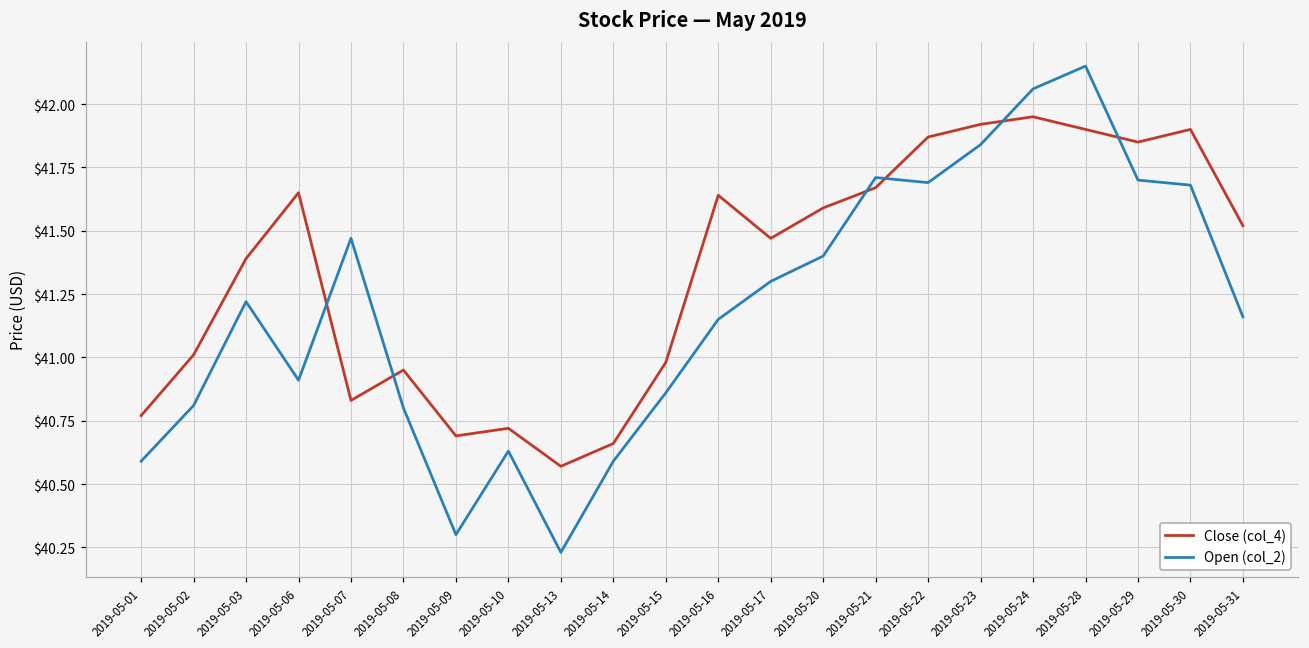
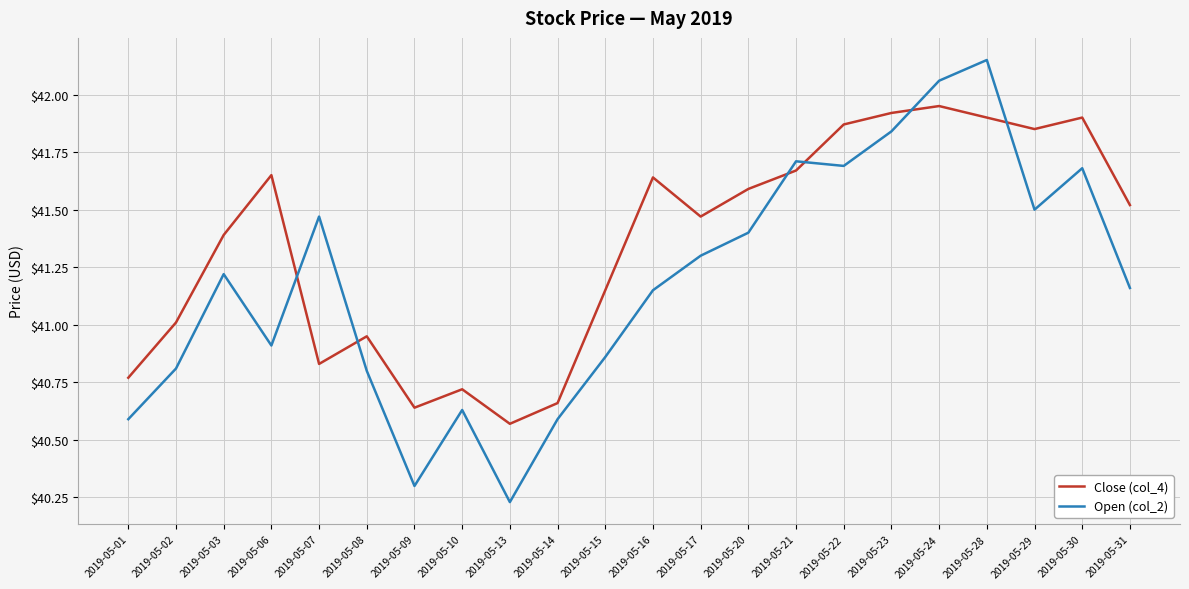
  {
    "Close (col_4)": {
      "2019-05-01": "$40.77",
      "2019-05-02": "$41.01",
      "2019-05-03": "$41.39",
      "2019-05-06": "$41.65",
      "2019-05-07": "$40.83",
      "2019-05-08": "$40.95",
-     "2019-05-09": "$40.69",
+     "2019-05-09": "$40.64",
      "2019-05-10": "$40.72",
      "2019-05-13": "$40.57",
      "2019-05-14": "$40.66",
-     "2019-05-15": "$40.98",
+     "2019-05-15": "$41.15",
      "2019-05-16": "$41.64",
      "2019-05-17": "$41.47",
      "2019-05-20": "$41.59",
      "2019-05-21": "$41.67",
      "2019-05-22": "$41.87",
      "2019-05-23": "$41.92",
      "2019-05-24": "$41.95",
      "2019-05-28": "$41.90",
      "2019-05-29": "$41.85",
      "2019-05-30": "$41.90",
      "2019-05-31": "$41.52"
    },
    "Open (col_2)": {
      "2019-05-01": "$40.6",
      "2019-05-02": "$40.8",
      "2019-05-03": "$41.22",
      "2019-05-06": "$40.9",
      "2019-05-07": "$41.47",
      "2019-05-08": "$40.8",
      "2019-05-09": "$40.3",
      "2019-05-10": "$40.63",
      "2019-05-13": "$40.23",
      "2019-05-14": "$40.6",
      "2019-05-15": "$40.86",
      "2019-05-16": "$41.15",
      "2019-05-17": "$41.3",
      "2019-05-20": "$41.4",
      "2019-05-21": "$41.7",
      "2019-05-22": "$41.7",
      "2019-05-23": "$41.84",
      "2019-05-24": "$42.06",
      "2019-05-28": "$42.15",
-     "2019-05-29": "$41.7",
+     "2019-05-29": "$41.5",
      "2019-05-30": "$41.68",
      "2019-05-31": "$41.16"
    }
  }
